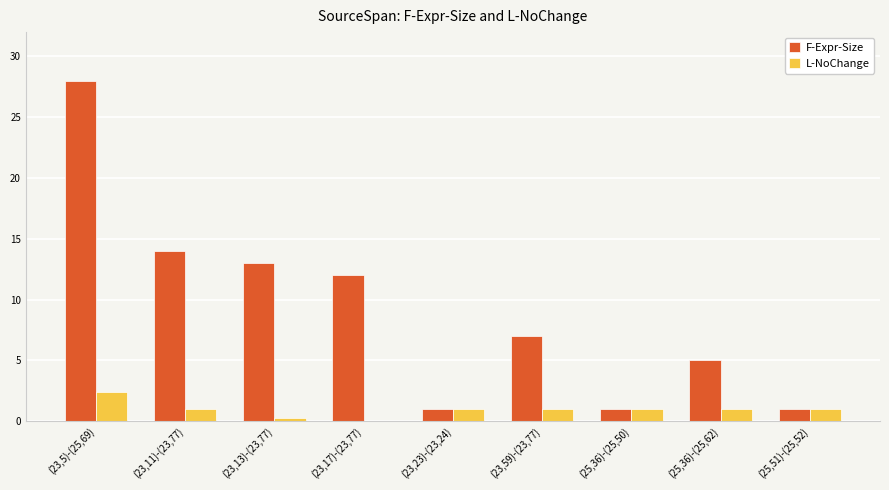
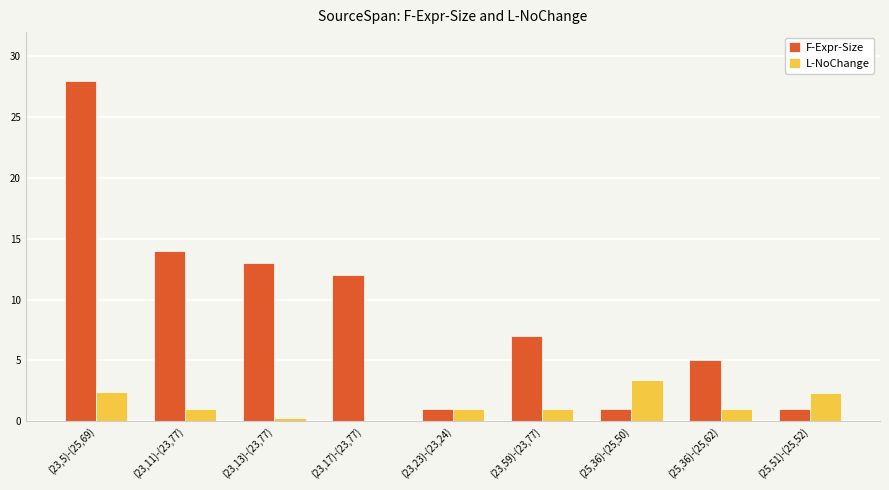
  {
    "F-Expr-Size": {
      "(23,5)-(25,69)": 28.0,
      "(23,11)-(23,77)": 14.0,
      "(23,13)-(23,77)": 13.0,
      "(23,17)-(23,77)": 12.0,
      "(23,23)-(23,24)": 1.0,
      "(23,59)-(23,77)": 7.0,
      "(25,36)-(25,50)": 1.0,
      "(25,36)-(25,62)": 5.0,
      "(25,51)-(25,52)": 1.0
    },
    "L-NoChange": {
      "(23,5)-(25,69)": 2.4,
      "(23,11)-(23,77)": 1.0,
      "(23,13)-(23,77)": 0.3,
      "(23,17)-(23,77)": 0.0,
      "(23,23)-(23,24)": 1.0,
      "(23,59)-(23,77)": 1.0,
-     "(25,36)-(25,50)": 1.0,
+     "(25,36)-(25,50)": 3.4,
      "(25,36)-(25,62)": 1.0,
-     "(25,51)-(25,52)": 1.0
+     "(25,51)-(25,52)": 2.3
    }
  }
